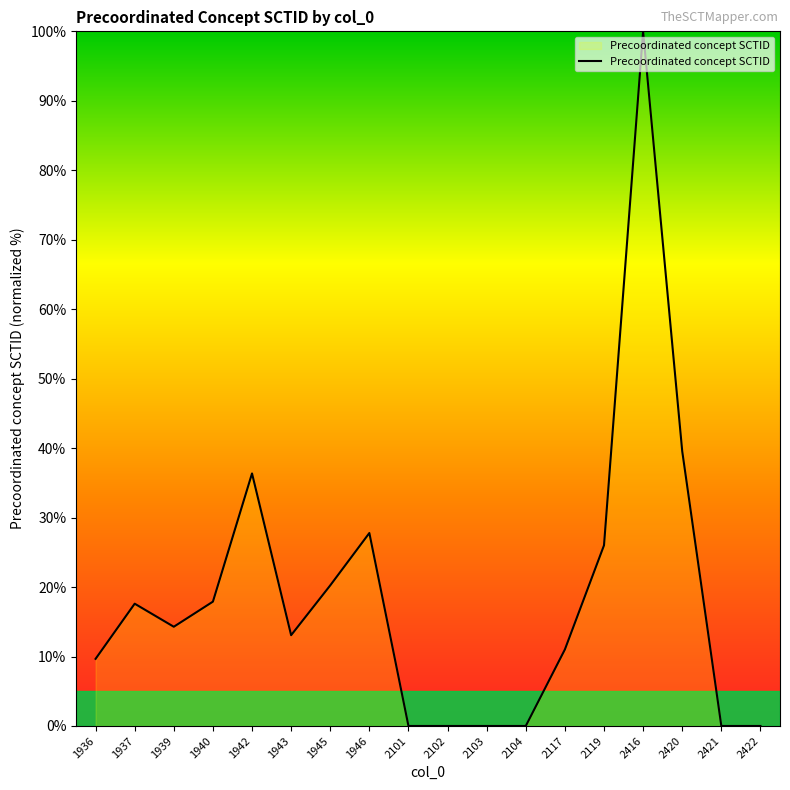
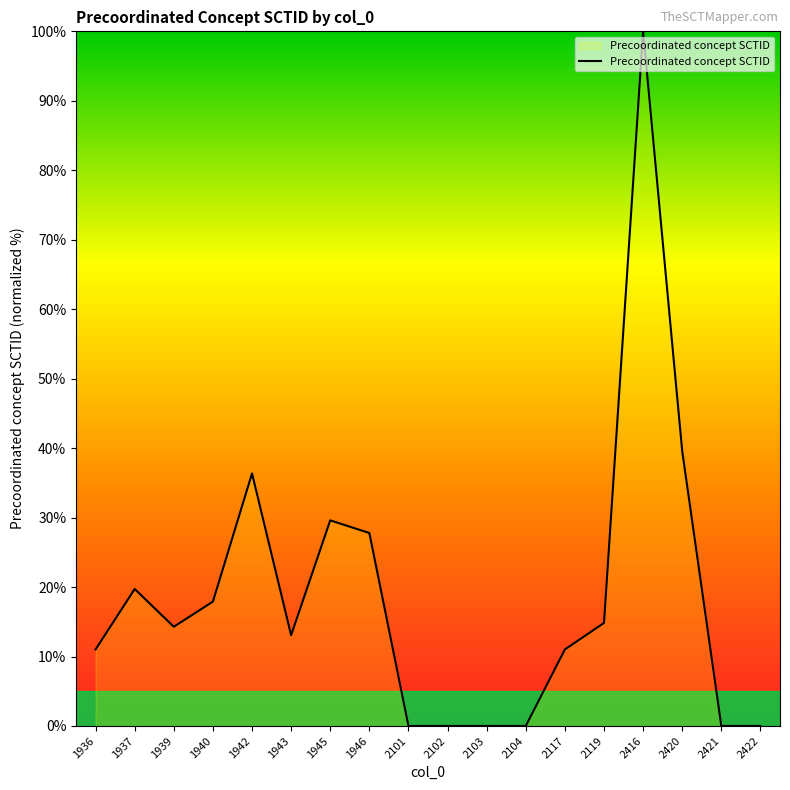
  {
-   "1936": "10%",
-   "1937": "18%",
+   "1936": "11%",
+   "1937": "20%",
    "1939": "14%",
    "1940": "18%",
    "1942": "36%",
    "1943": "13%",
-   "1945": "20%",
+   "1945": "30%",
    "1946": "28%",
    "2117": "11%",
-   "2119": "26%",
+   "2119": "15%",
    "2416": "100%",
    "2420": "40%"
  }
